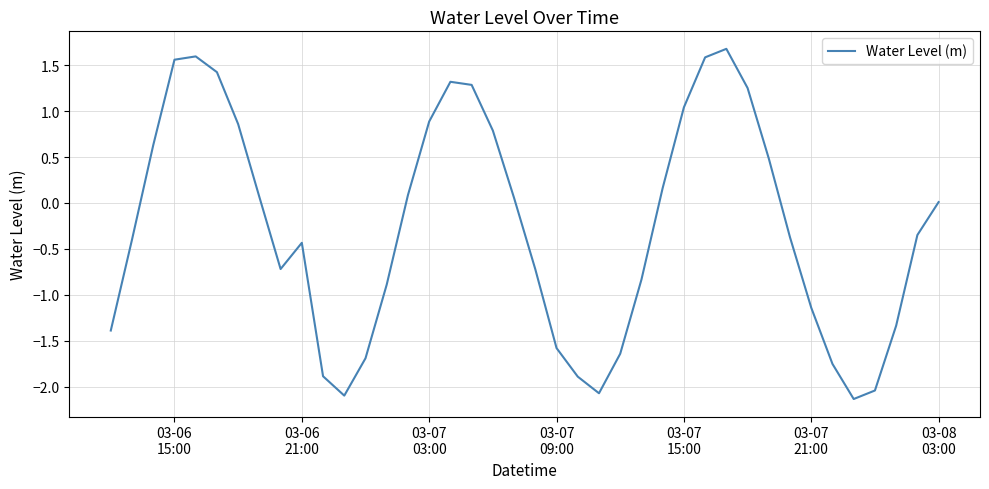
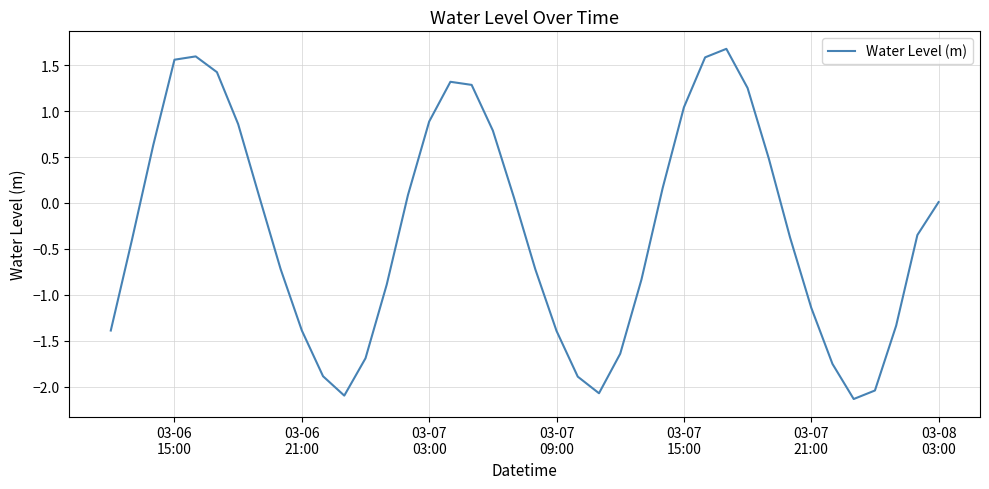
  {
    "03-06 15:00": 1.6,
-   "03-06 21:00": -0.4,
+   "03-06 21:00": -1.4,
    "03-07 03:00": 0.9,
-   "03-07 09:00": -1.6,
+   "03-07 09:00": -1.4,
    "03-07 15:00": 1.0,
    "03-07 21:00": -1.1,
    "03-08 03:00": 0.0
  }
